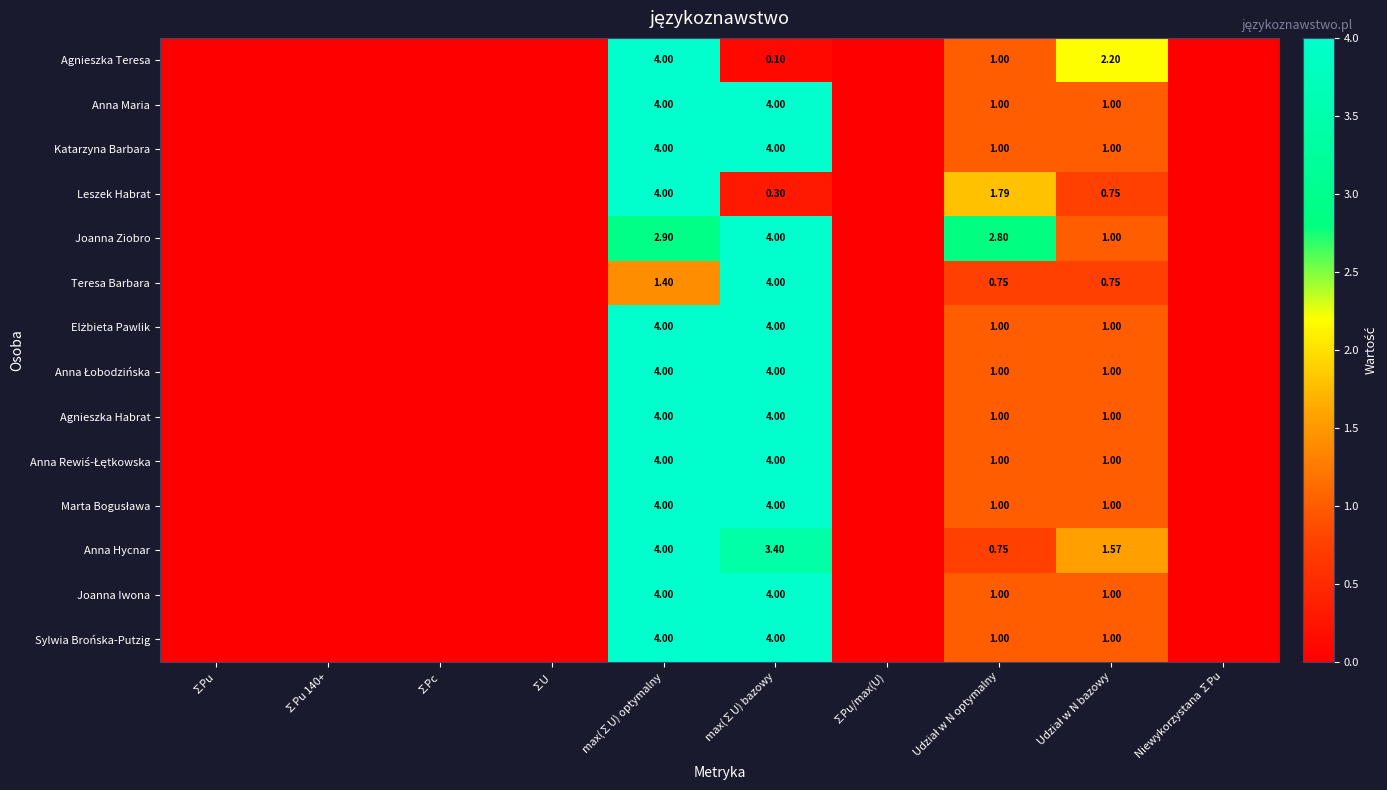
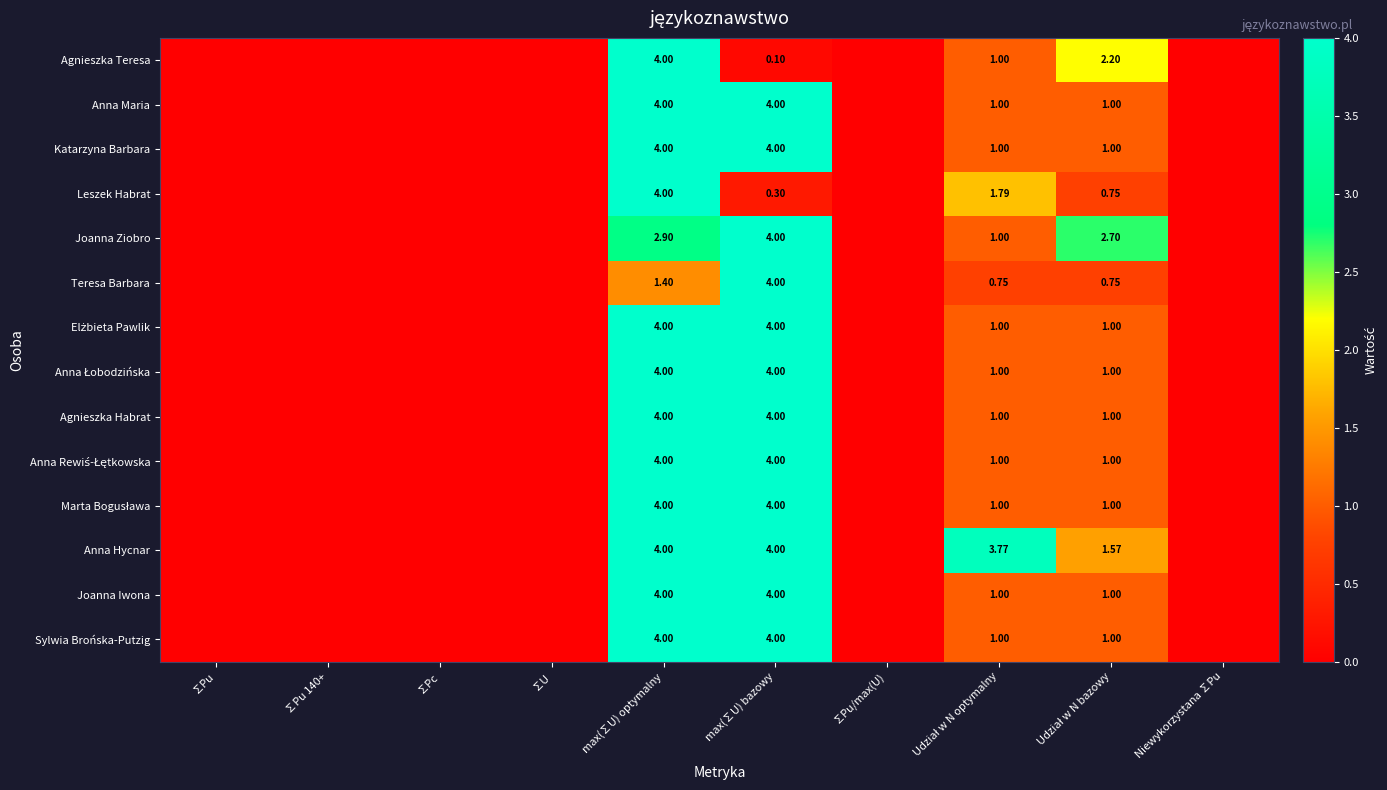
  {
    "Agnieszka Teresa": {
      "max(∑U) optymalny": 4.00,
      "max(∑U) bazowy": 0.10,
      "Udział w N optymalny": 1.00,
      "Udział w N bazowy": 2.20
    },
    "Anna Maria": {
      "max(∑U) optymalny": 4.00,
      "max(∑U) bazowy": 4.00,
      "Udział w N optymalny": 1.00,
      "Udział w N bazowy": 1.00
    },
    "Katarzyna Barbara": {
      "max(∑U) optymalny": 4.00,
      "max(∑U) bazowy": 4.00,
      "Udział w N optymalny": 1.00,
      "Udział w N bazowy": 1.00
    },
    "Leszek Habrat": {
      "max(∑U) optymalny": 4.00,
      "max(∑U) bazowy": 0.30,
      "Udział w N optymalny": 1.79,
      "Udział w N bazowy": 0.75
    },
    "Joanna Ziobro": {
      "max(∑U) optymalny": 2.90,
      "max(∑U) bazowy": 4.00,
-     "Udział w N optymalny": 2.80,
-     "Udział w N bazowy": 1.00
+     "Udział w N optymalny": 1.00,
+     "Udział w N bazowy": 2.70
    },
    "Teresa Barbara": {
      "max(∑U) optymalny": 1.40,
      "max(∑U) bazowy": 4.00,
      "Udział w N optymalny": 0.75,
      "Udział w N bazowy": 0.75
    },
    "Elżbieta Pawlik": {
      "max(∑U) optymalny": 4.00,
      "max(∑U) bazowy": 4.00,
      "Udział w N optymalny": 1.00,
      "Udział w N bazowy": 1.00
    },
    "Anna Łobodzińska": {
      "max(∑U) optymalny": 4.00,
      "max(∑U) bazowy": 4.00,
      "Udział w N optymalny": 1.00,
      "Udział w N bazowy": 1.00
    },
    "Agnieszka Habrat": {
      "max(∑U) optymalny": 4.00,
      "max(∑U) bazowy": 4.00,
      "Udział w N optymalny": 1.00,
      "Udział w N bazowy": 1.00
    },
    "Anna Rewiś-Łętkowska": {
      "max(∑U) optymalny": 4.00,
      "max(∑U) bazowy": 4.00,
      "Udział w N optymalny": 1.00,
      "Udział w N bazowy": 1.00
    },
    "Marta Bogusława": {
      "max(∑U) optymalny": 4.00,
      "max(∑U) bazowy": 4.00,
      "Udział w N optymalny": 1.00,
      "Udział w N bazowy": 1.00
    },
    "Anna Hycnar": {
      "max(∑U) optymalny": 4.00,
-     "max(∑U) bazowy": 3.40,
-     "Udział w N optymalny": 0.75,
+     "max(∑U) bazowy": 4.00,
+     "Udział w N optymalny": 3.77,
      "Udział w N bazowy": 1.57
    },
    "Joanna Iwona": {
      "max(∑U) optymalny": 4.00,
      "max(∑U) bazowy": 4.00,
      "Udział w N optymalny": 1.00,
      "Udział w N bazowy": 1.00
    },
    "Sylwia Brońska-Putzig": {
      "max(∑U) optymalny": 4.00,
      "max(∑U) bazowy": 4.00,
      "Udział w N optymalny": 1.00,
      "Udział w N bazowy": 1.00
    }
  }
